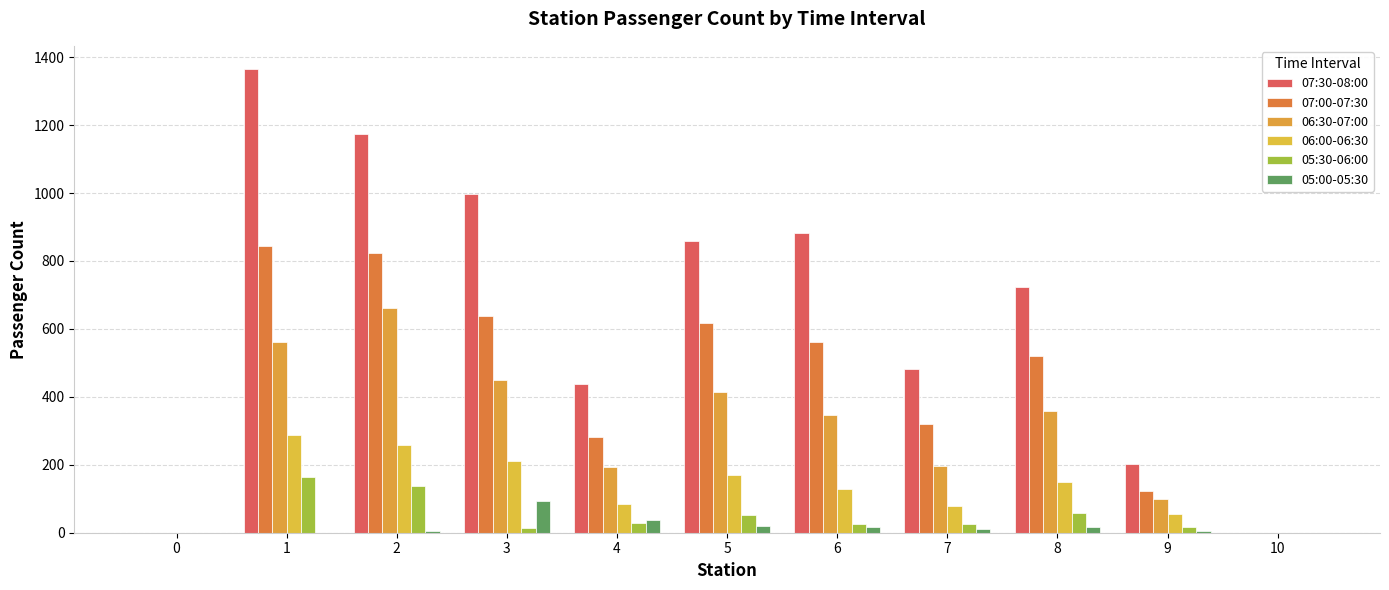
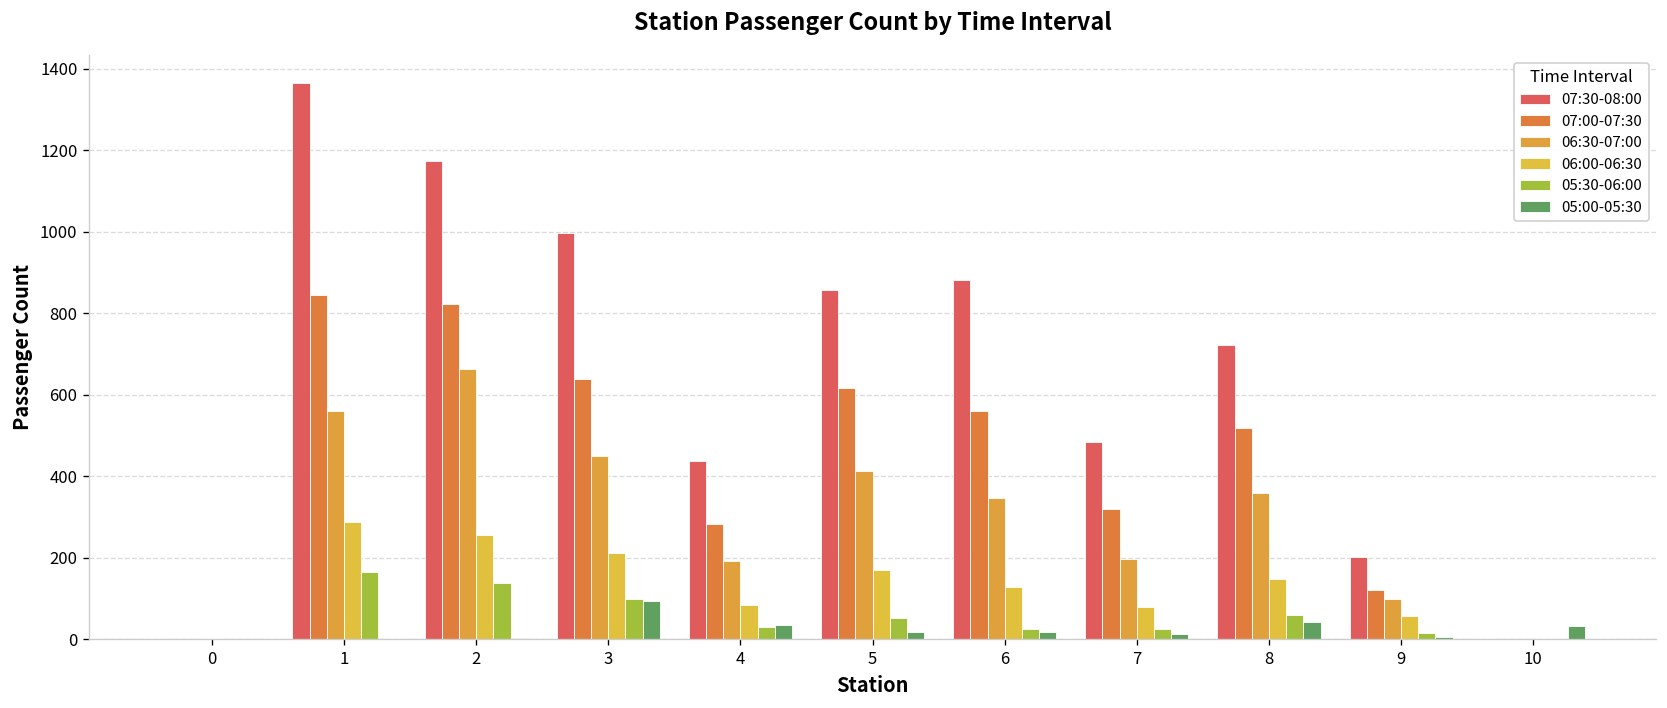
  {
    "05:30-06:00": {
      "0": 0,
      "1": 160,
      "2": 140,
-     "3": 10,
+     "3": 100,
      "4": 30,
      "5": 50,
      "6": 30,
      "7": 30,
      "8": 60,
      "9": 20,
      "10": 0
    },
    "05:00-05:30": {
      "0": 0,
      "1": 0,
      "3": 90,
      "4": 40,
      "5": 20,
      "6": 20,
      "7": 10,
-     "8": 20,
-     "10": 0
+     "8": 40,
+     "10": 30
    }
  }
